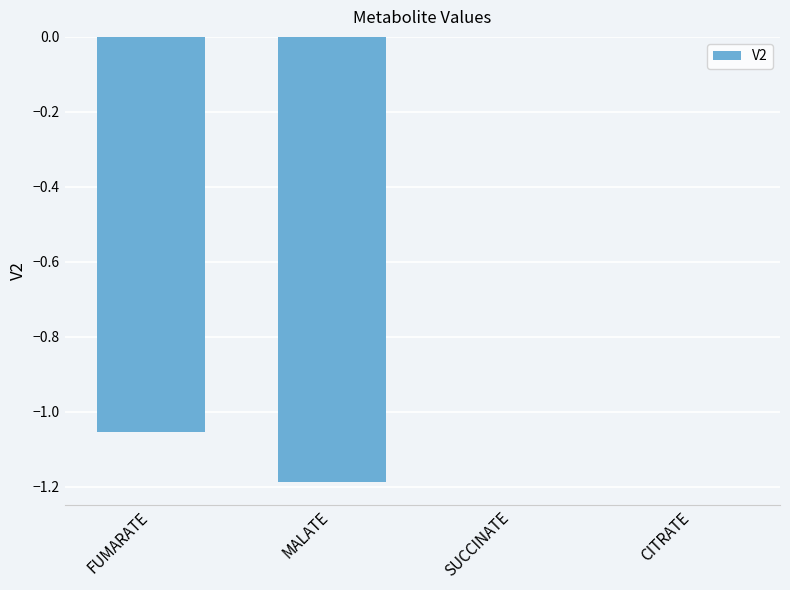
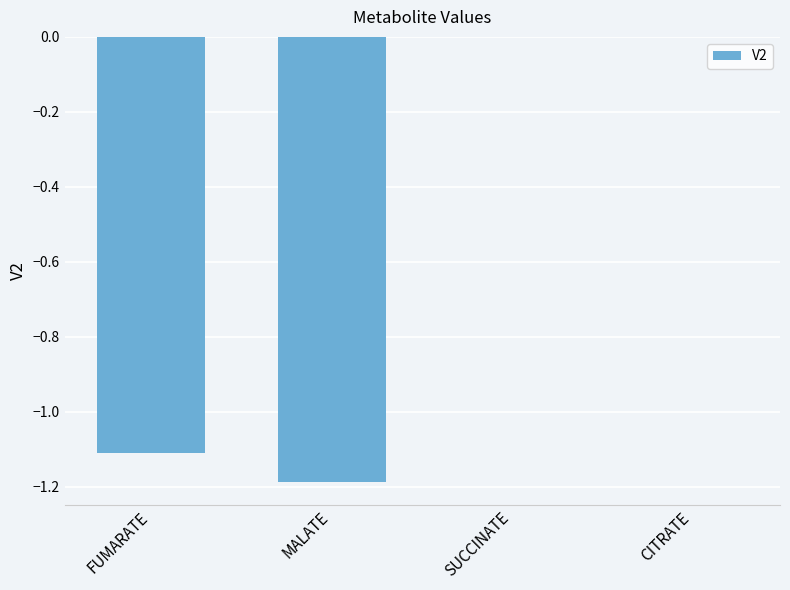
  {
-   "FUMARATE": -1.05,
+   "FUMARATE": -1.11,
    "MALATE": -1.19,
    "SUCCINATE": 0.00,
    "CITRATE": 0.00
  }
